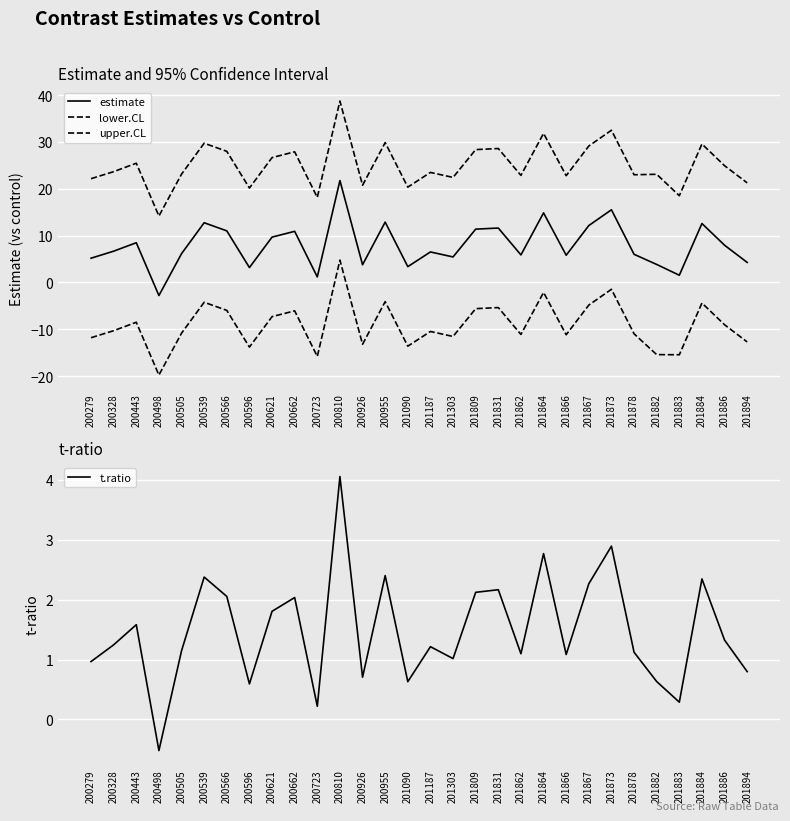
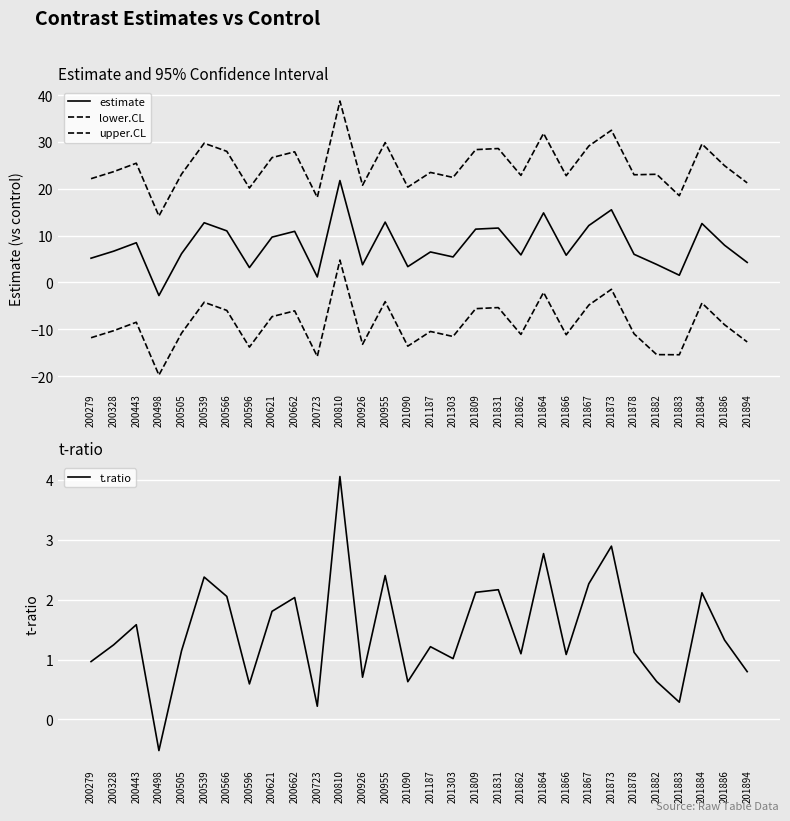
  {
    "t-ratio": {
      "200279": 1.0,
      "200328": 1.2,
      "200443": 1.6,
      "200498": -0.5,
      "200505": 1.1,
      "200539": 2.4,
      "200566": 2.1,
      "200596": 0.6,
      "200621": 1.8,
      "200662": 2.0,
      "200723": 0.2,
      "200810": 4.1,
      "200926": 0.7,
      "200955": 2.4,
      "201090": 0.6,
      "201187": 1.2,
      "201303": 1.0,
      "201809": 2.1,
      "201831": 2.2,
      "201862": 1.1,
      "201864": 2.8,
      "201866": 1.1,
      "201867": 2.3,
      "201873": 2.9,
      "201878": 1.1,
      "201882": 0.6,
      "201883": 0.3,
-     "201884": 2.3,
+     "201884": 2.1,
      "201886": 1.3,
      "201894": 0.8
    }
  }
